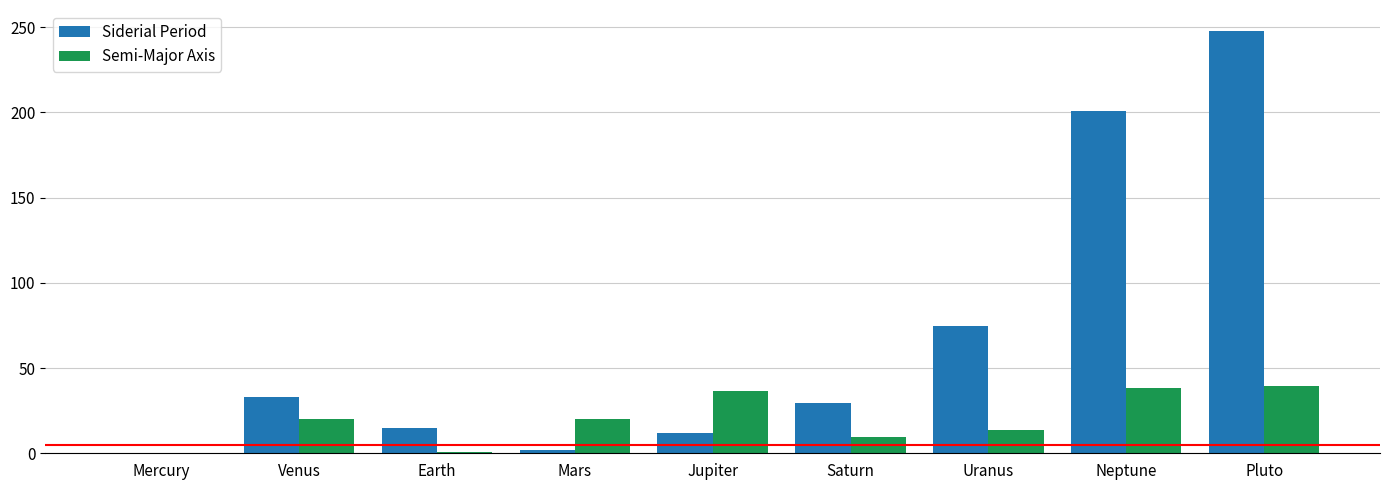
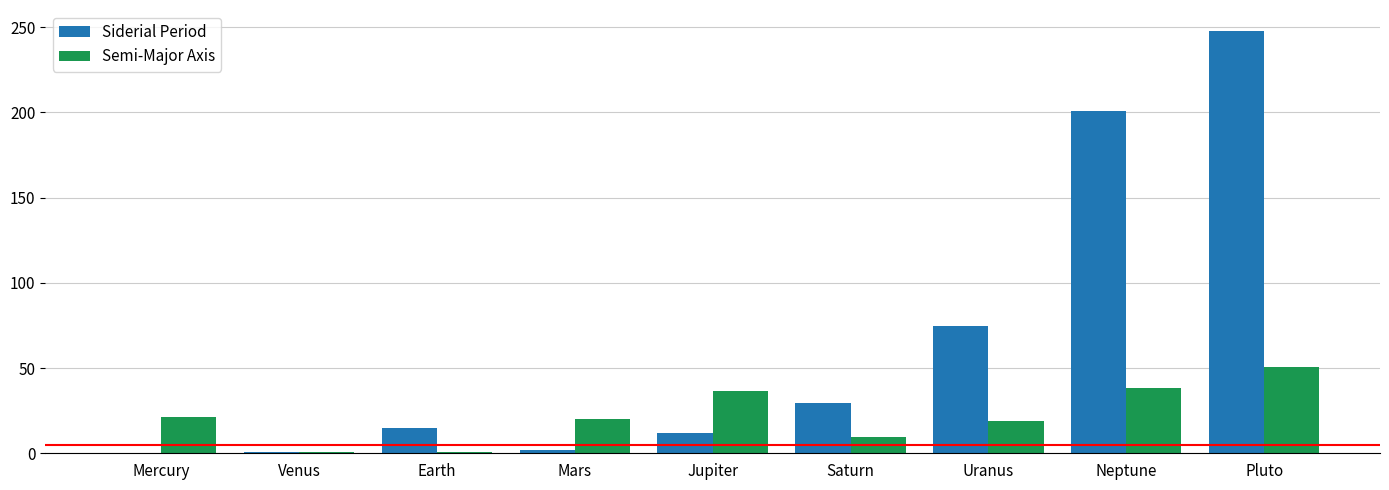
  {
    "Siderial Period": {
-     "Venus": 33,
+     "Venus": 1,
      "Earth": 15,
      "Mars": 2,
      "Jupiter": 12,
      "Saturn": 30,
      "Uranus": 75,
      "Neptune": 201,
      "Pluto": 248
    },
    "Semi-Major Axis": {
-     "Mercury": 0,
-     "Venus": 20,
+     "Mercury": 21,
+     "Venus": 1,
      "Mars": 20,
      "Jupiter": 36,
      "Saturn": 10,
-     "Uranus": 14,
+     "Uranus": 19,
      "Neptune": 38,
-     "Pluto": 39
+     "Pluto": 51
    }
  }
